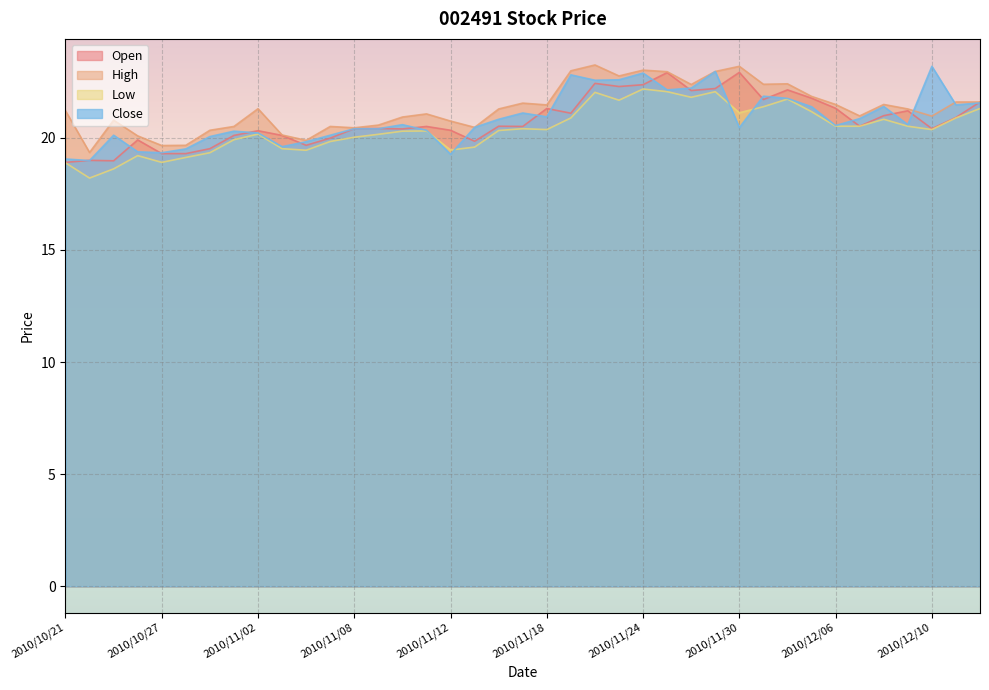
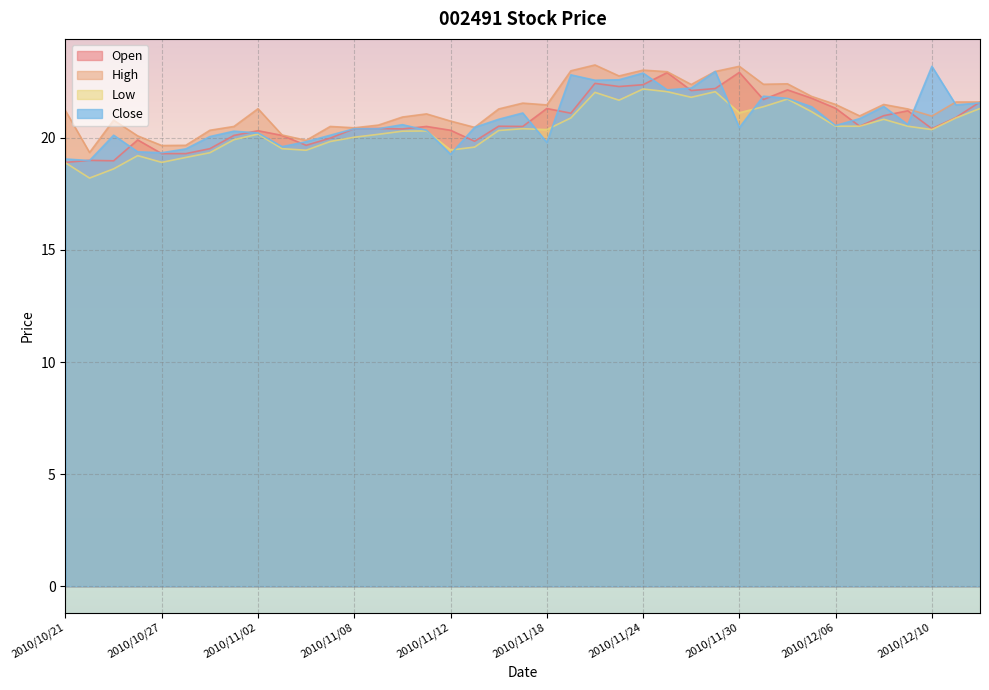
  {
    "Close": {
      "2010/10/21": 19.1,
      "2010/11/12": 19.3,
-     "2010/11/18": 20.9,
+     "2010/11/18": 19.8,
      "2010/11/24": 22.9,
      "2010/11/30": 20.5,
      "2010/12/10": 23.2
    }
  }
